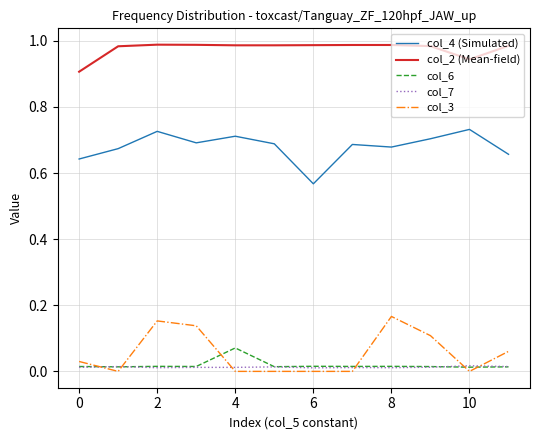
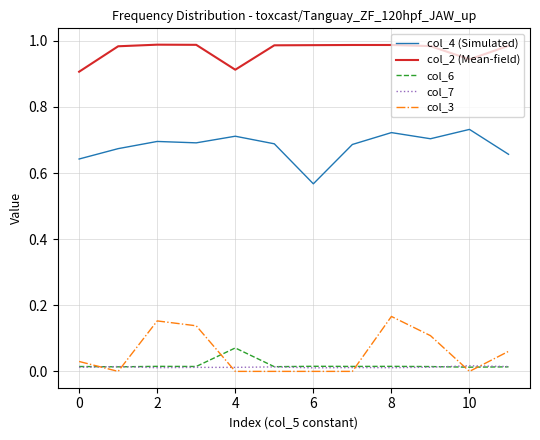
  {
    "col_4 (Simulated)": {
      "0": 0.64,
-     "2": 0.73,
+     "2": 0.70,
      "4": 0.71,
      "6": 0.57,
-     "8": 0.68,
+     "8": 0.72,
      "10": 0.73
    },
    "col_2 (Mean-field)": {
      "0": 0.91,
      "2": 0.99,
-     "4": 0.99,
+     "4": 0.91,
      "6": 0.99
    },
    "col_6": {
      "4": 0.07
    },
    "col_7": {
      "4": 0.01
    },
    "col_3": {
      "0": 0.03,
      "2": 0.15,
      "4": 0.00,
      "6": 0.00,
      "8": 0.17,
      "10": 0.00
    }
  }
